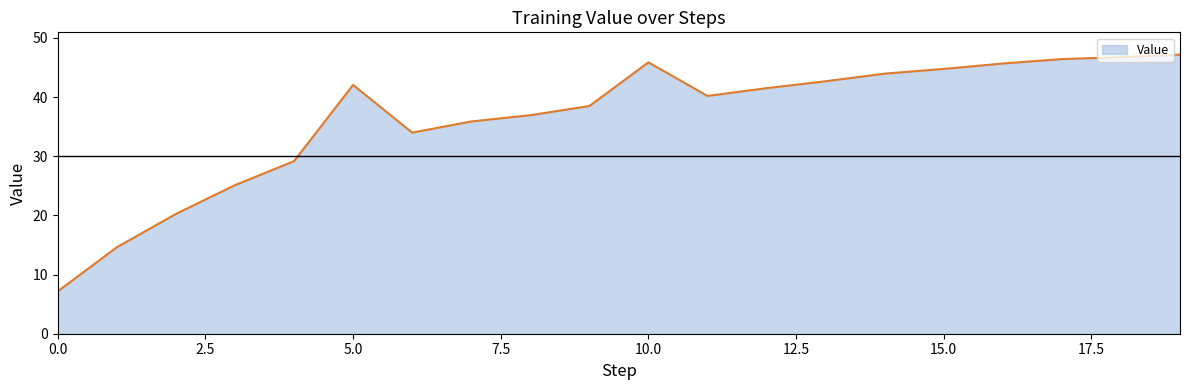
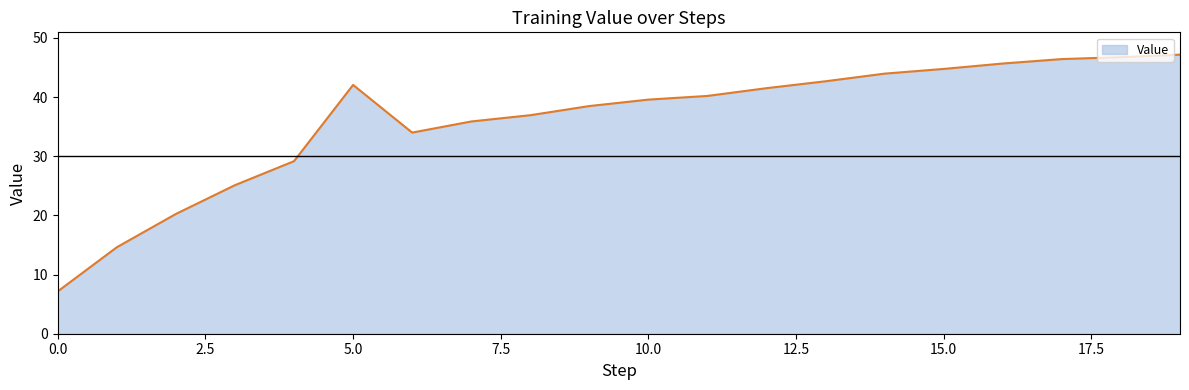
  {
    "0.0": 7,
    "5.0": 42,
-   "10.0": 46,
+   "10.0": 40,
    "15.0": 45
  }
